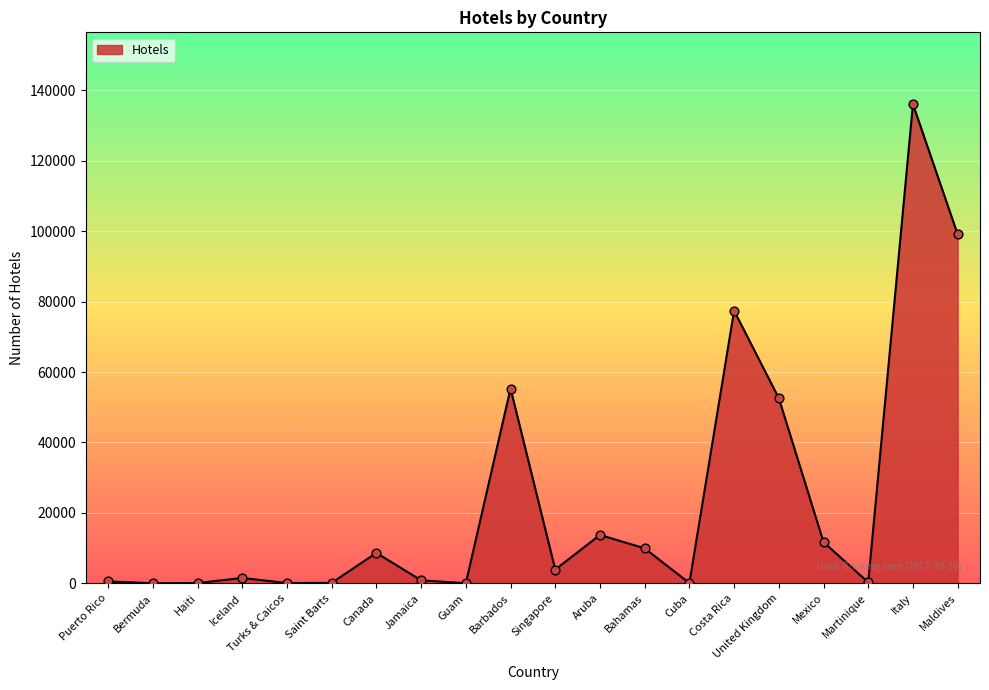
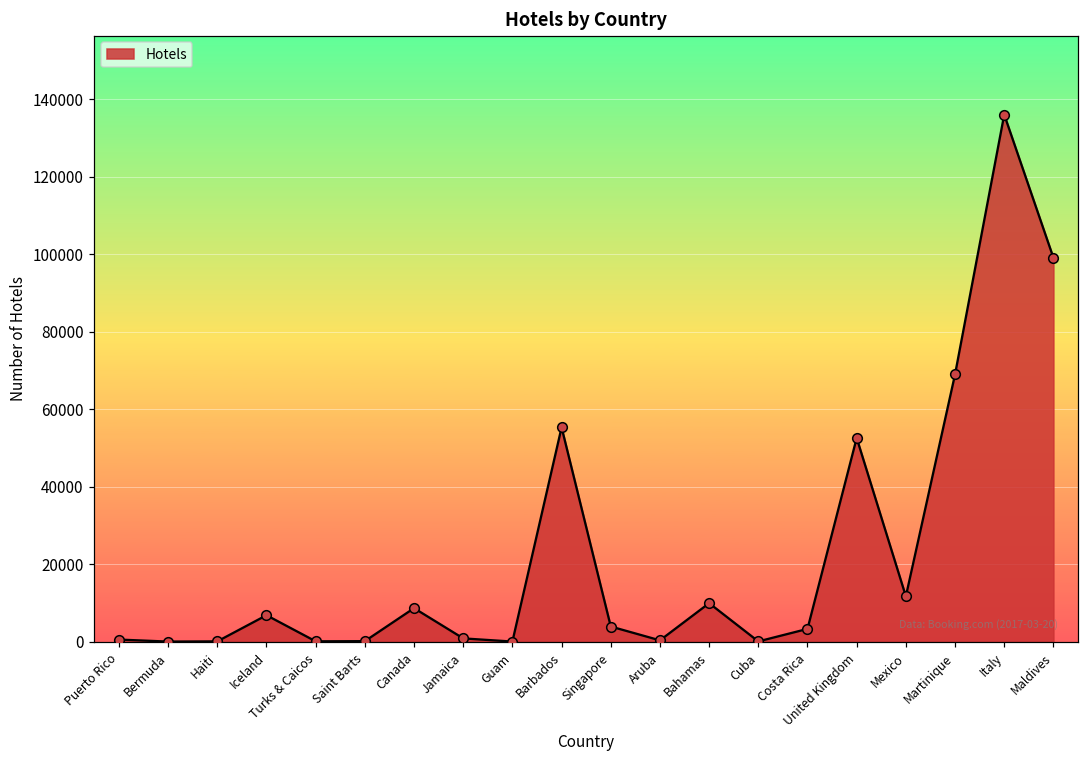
  {
    "Puerto Rico": 1000,
    "Bermuda": 0,
    "Haiti": 0,
-   "Iceland": 2000,
+   "Iceland": 7000,
    "Turks & Caicos": 0,
    "Saint Barts": 0,
    "Canada": 9000,
    "Jamaica": 1000,
    "Guam": 0,
    "Barbados": 55000,
    "Singapore": 4000,
-   "Aruba": 14000,
+   "Aruba": 0,
    "Bahamas": 10000,
    "Cuba": 0,
-   "Costa Rica": 77000,
+   "Costa Rica": 3000,
    "United Kingdom": 53000,
    "Mexico": 12000,
-   "Martinique": 0,
+   "Martinique": 69000,
    "Italy": 136000,
    "Maldives": 99000
  }
